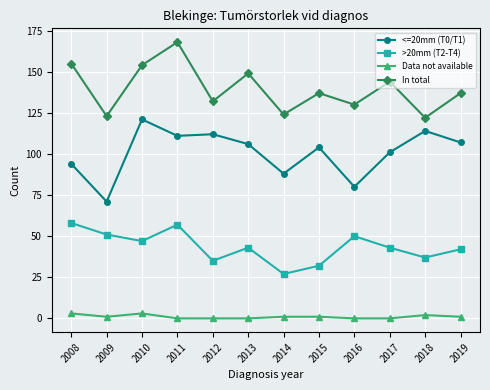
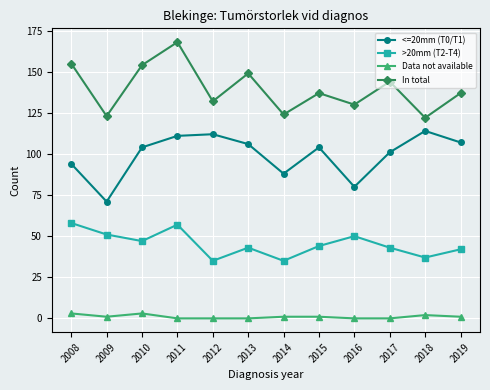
  {
    "<=20mm (T0/T1)": {
      "2008": 94,
      "2009": 71,
-     "2010": 121,
+     "2010": 104,
      "2011": 111,
      "2012": 112,
      "2013": 106,
      "2014": 88,
      "2015": 104,
      "2016": 80,
      "2017": 101,
      "2018": 114,
      "2019": 107
    },
    ">20mm (T2-T4)": {
      "2008": 58,
      "2009": 51,
      "2010": 47,
      "2011": 57,
      "2012": 35,
      "2013": 43,
-     "2014": 27,
-     "2015": 32,
+     "2014": 35,
+     "2015": 44,
      "2016": 50,
      "2017": 43,
      "2018": 37,
      "2019": 42
    }
  }
